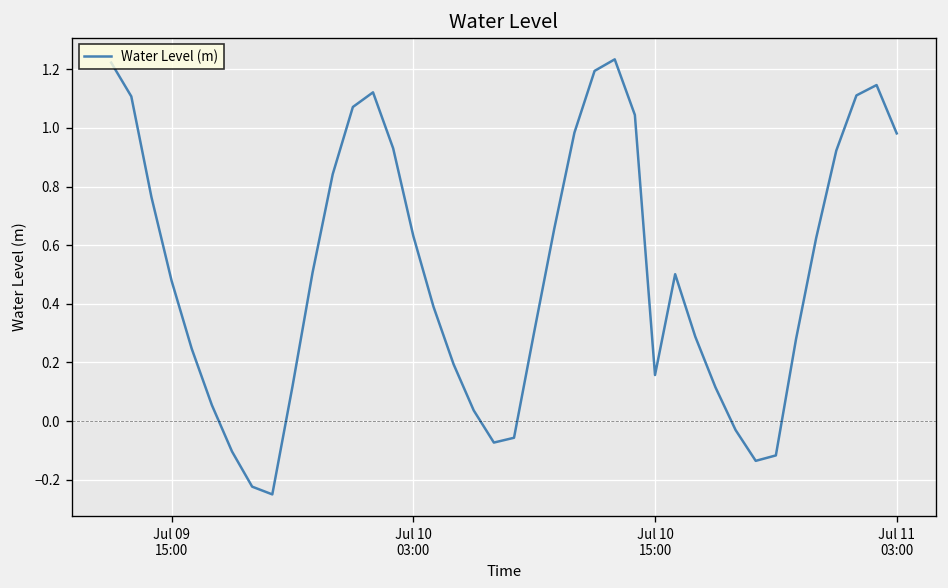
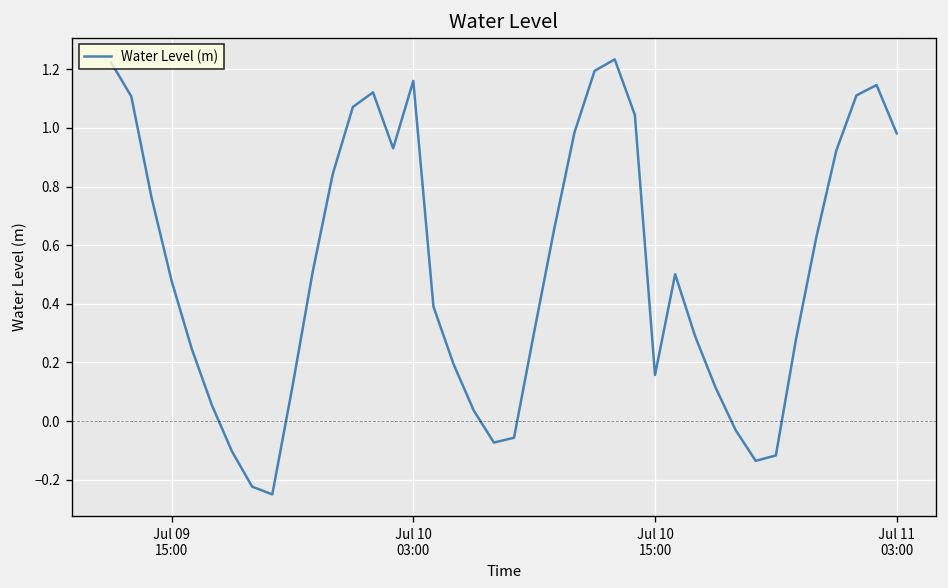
  {
    "Jul 09 15:00": 0.48,
-   "Jul 10 03:00": 0.63,
+   "Jul 10 03:00": 1.16,
    "Jul 10 15:00": 0.16,
    "Jul 11 03:00": 0.98
  }
